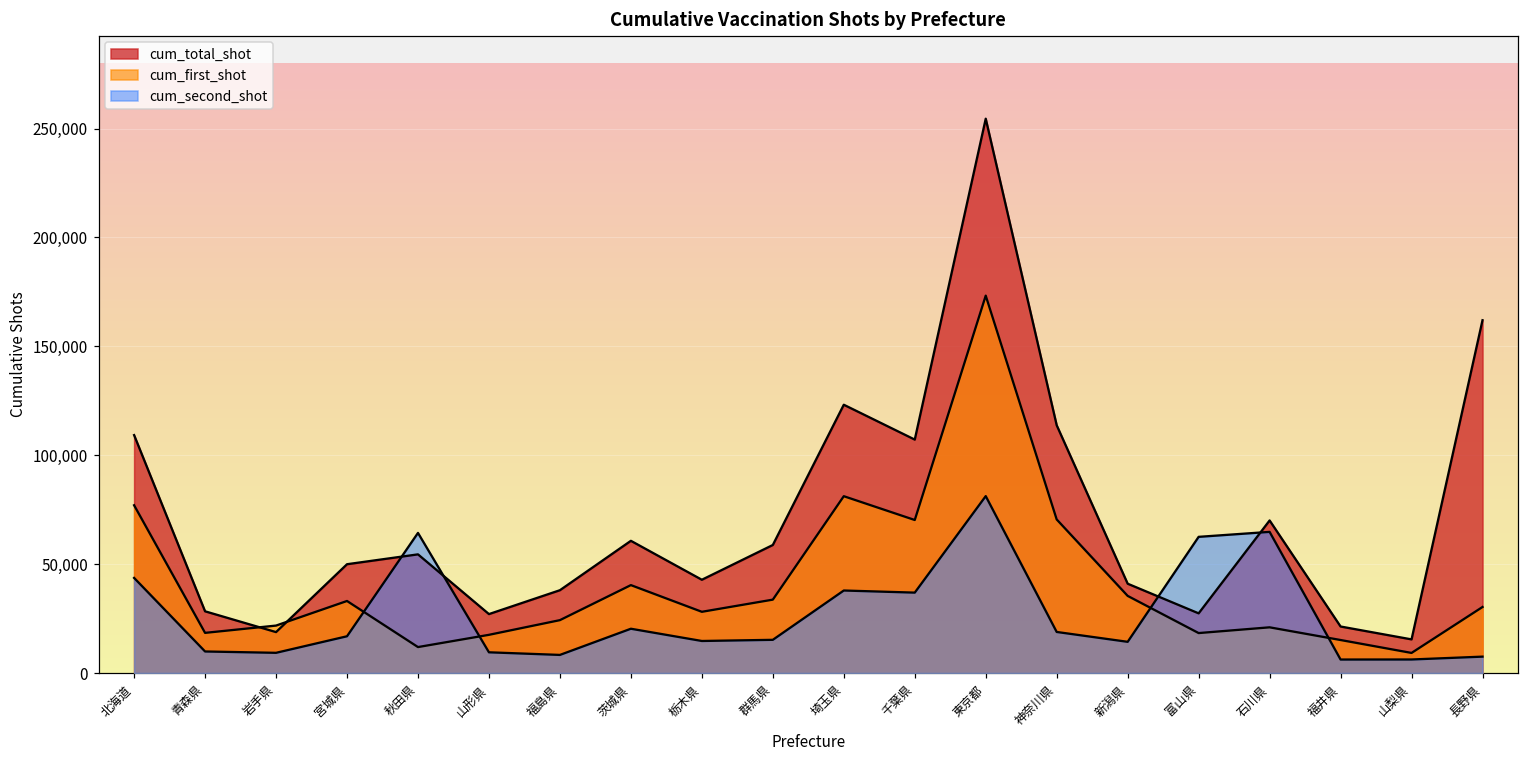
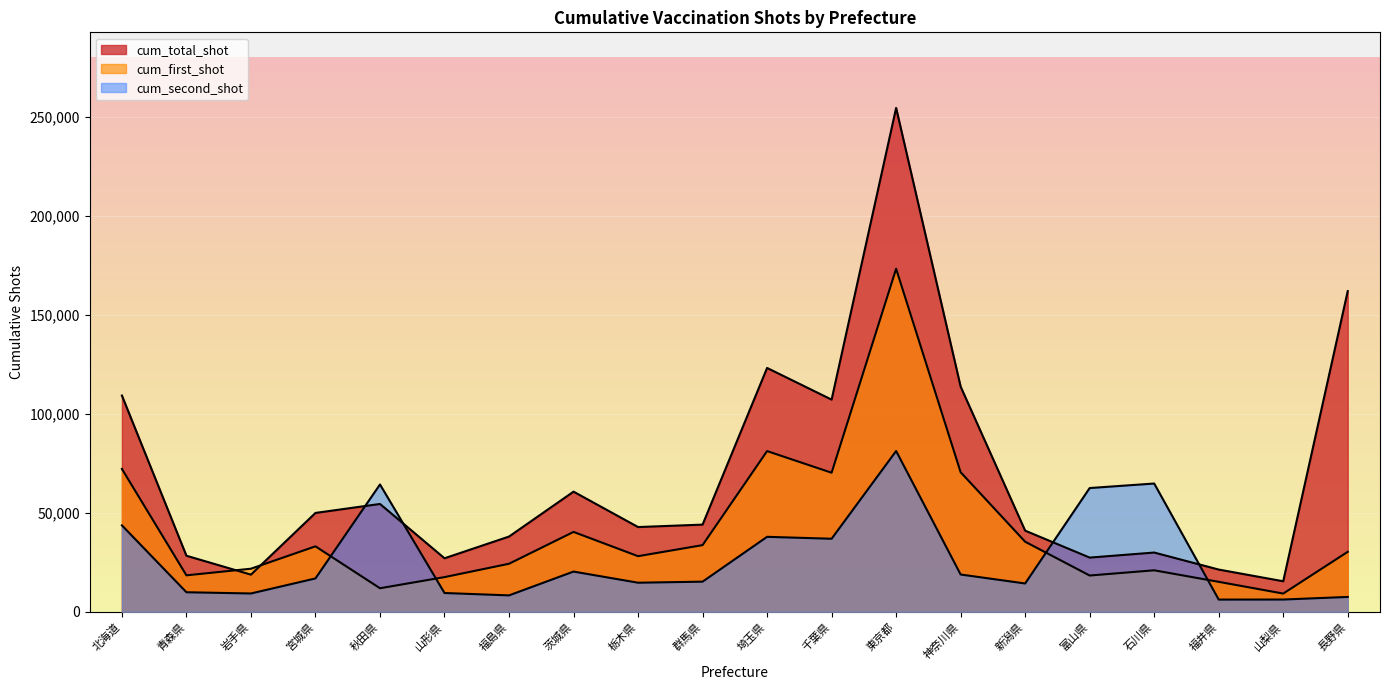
  {
    "cum_total_shot": {
      "北海道": "109,000",
      "青森県": "28,000",
      "岩手県": "19,000",
      "宮城県": "50,000",
      "秋田県": "54,000",
      "山形県": "27,000",
      "福島県": "38,000",
      "茨城県": "61,000",
      "栃木県": "43,000",
-     "群馬県": "59,000",
+     "群馬県": "44,000",
      "埼玉県": "123,000",
      "千葉県": "107,000",
      "東京都": "255,000",
      "神奈川県": "114,000",
      "新潟県": "41,000",
      "富山県": "27,000",
-     "石川県": "70,000",
+     "石川県": "30,000",
      "福井県": "21,000",
      "山梨県": "15,000",
      "長野県": "162,000"
    },
    "cum_first_shot": {
-     "北海道": "77,000",
+     "北海道": "72,000",
      "青森県": "18,000",
      "岩手県": "22,000",
      "宮城県": "33,000",
      "秋田県": "12,000",
      "山形県": "18,000",
      "福島県": "24,000",
      "茨城県": "40,000",
      "栃木県": "28,000",
      "群馬県": "34,000",
      "埼玉県": "81,000",
      "千葉県": "70,000",
      "東京都": "173,000",
      "神奈川県": "71,000",
      "新潟県": "35,000",
      "富山県": "18,000",
      "石川県": "21,000",
      "福井県": "15,000",
      "山梨県": "9,000",
      "長野県": "30,000"
    },
    "cum_second_shot": {
      "北海道": "44,000",
      "青森県": "10,000",
      "岩手県": "9,000",
      "宮城県": "17,000",
      "秋田県": "64,000",
      "山形県": "10,000",
      "福島県": "8,000",
      "茨城県": "20,000",
      "栃木県": "15,000",
      "群馬県": "15,000",
      "埼玉県": "38,000",
      "千葉県": "37,000",
      "東京都": "81,000",
      "神奈川県": "19,000",
      "新潟県": "14,000",
      "富山県": "63,000",
      "石川県": "65,000",
      "福井県": "6,000",
      "山梨県": "6,000",
      "長野県": "8,000"
    }
  }
